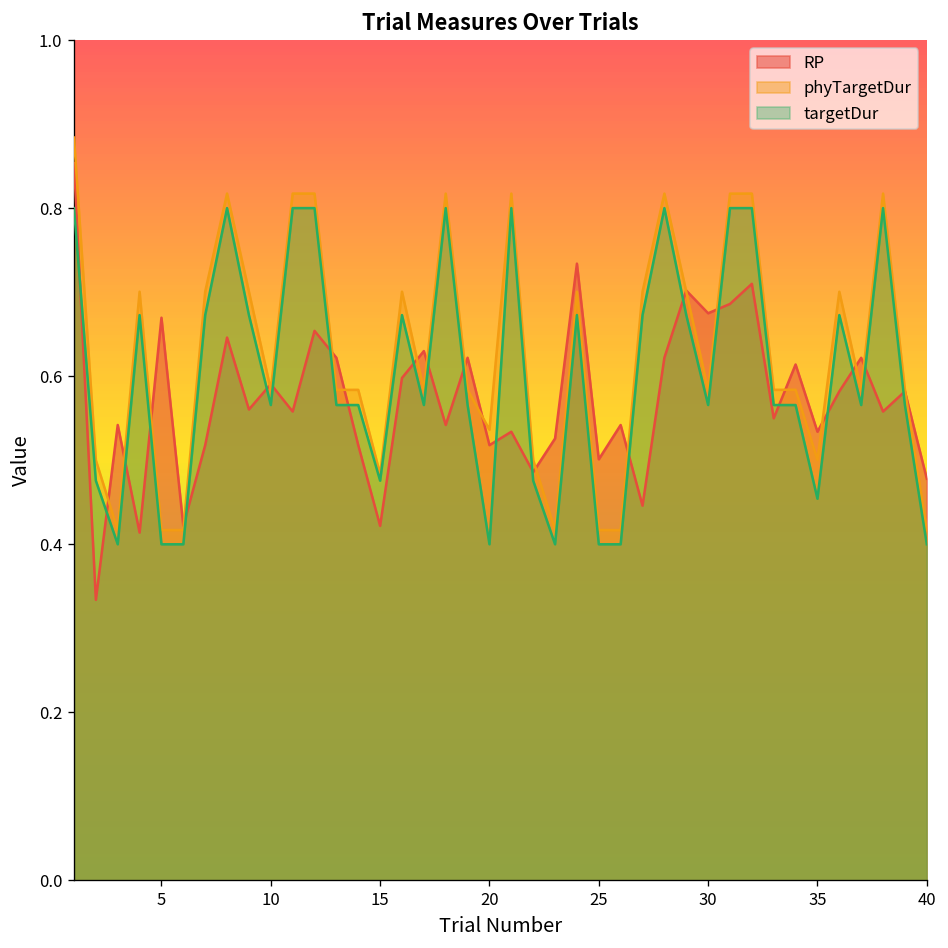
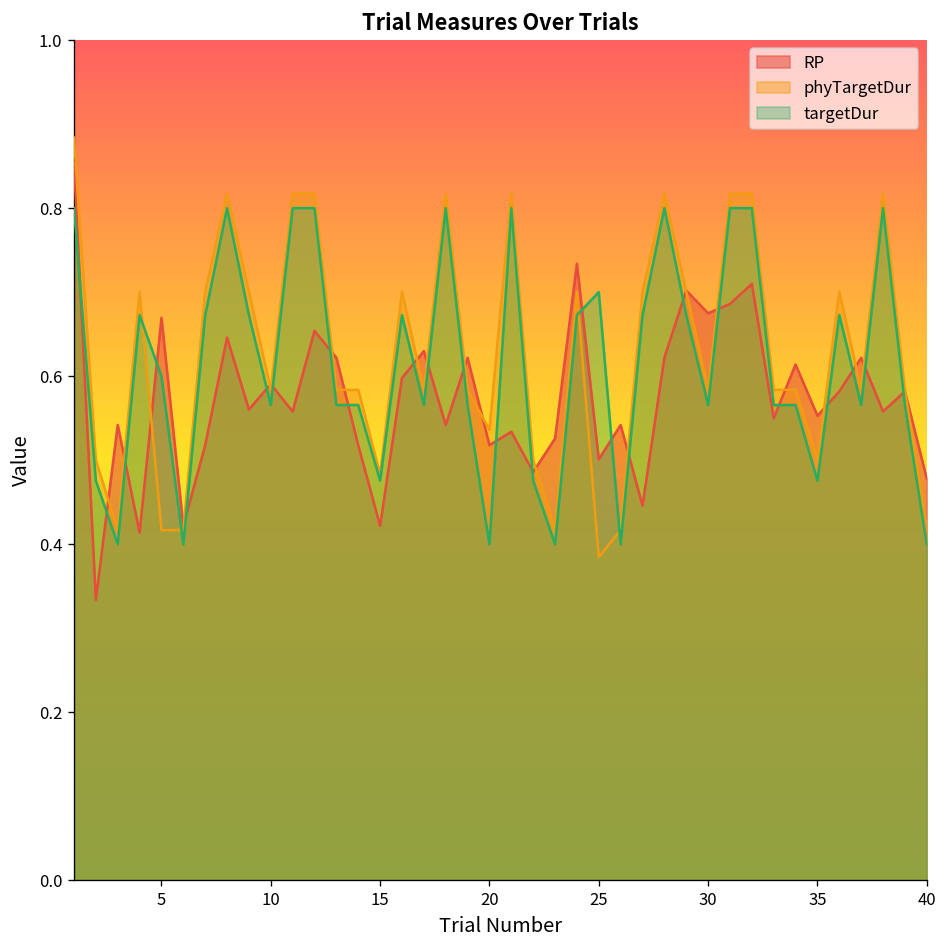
  {
    "RP": {
      "5": 0.67,
      "10": 0.59,
      "15": 0.42,
      "20": 0.52,
      "25": 0.50,
      "30": 0.67,
-     "35": 0.53,
+     "35": 0.55,
      "40": 0.48
    },
    "phyTargetDur": {
      "5": 0.42,
      "10": 0.58,
      "15": 0.48,
      "20": 0.54,
-     "25": 0.42,
+     "25": 0.38,
      "30": 0.58,
      "35": 0.50,
      "40": 0.42
    },
    "targetDur": {
-     "5": 0.4,
+     "5": 0.6,
      "10": 0.57,
      "15": 0.48,
      "20": 0.40,
-     "25": 0.4,
+     "25": 0.7,
      "30": 0.57,
-     "35": 0.45,
+     "35": 0.48,
      "40": 0.40
    }
  }
